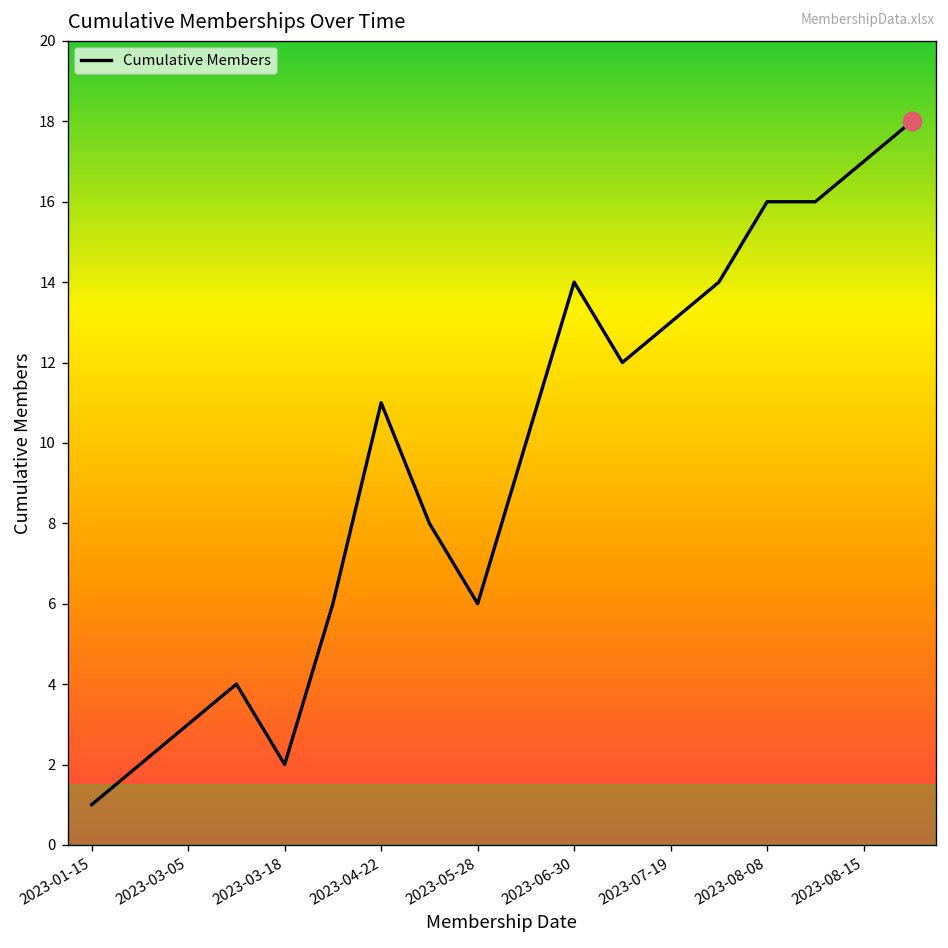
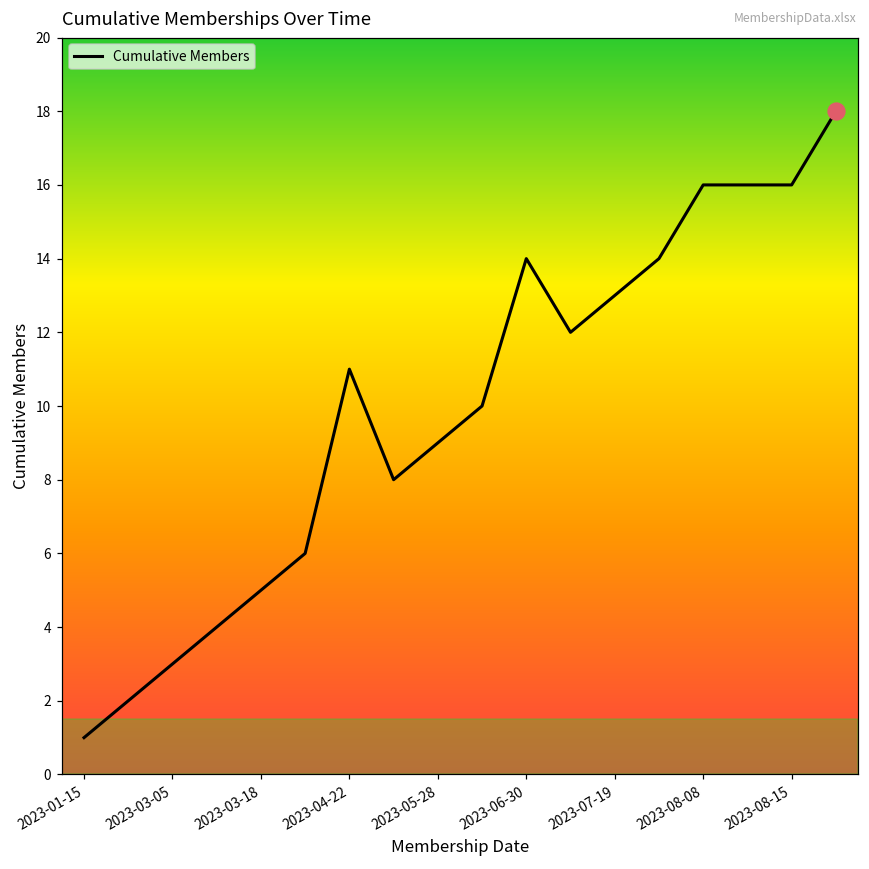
  {
    "Cumulative Members": {
      "2023-01-15": 1,
      "2023-03-05": 3,
-     "2023-03-18": 2,
+     "2023-03-18": 5,
      "2023-04-22": 11,
-     "2023-05-28": 6,
+     "2023-05-28": 9,
      "2023-06-30": 14,
      "2023-07-19": 13,
      "2023-08-08": 16,
-     "2023-08-15": 17
+     "2023-08-15": 16
    }
  }
